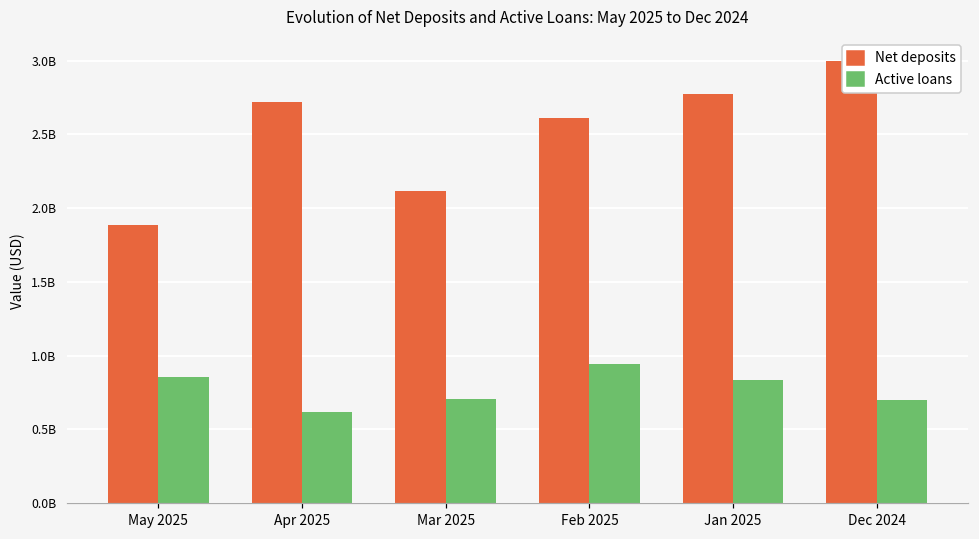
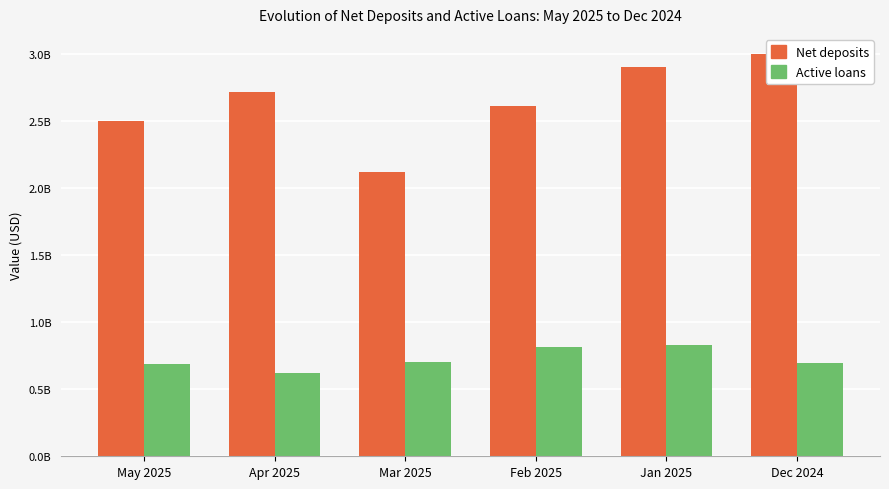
  {
    "Net deposits": {
-     "May 2025": 1890000000,
+     "May 2025": 2500000000,
      "Apr 2025": 2720000000,
      "Mar 2025": 2120000000,
      "Feb 2025": 2610000000,
-     "Jan 2025": 2780000000
+     "Jan 2025": 2900000000
    },
    "Active loans": {
-     "May 2025": 850000000,
+     "May 2025": 690000000,
      "Apr 2025": 620000000,
      "Mar 2025": 700000000,
-     "Feb 2025": 940000000,
+     "Feb 2025": 820000000,
      "Jan 2025": 830000000,
      "Dec 2024": 700000000
    }
  }
